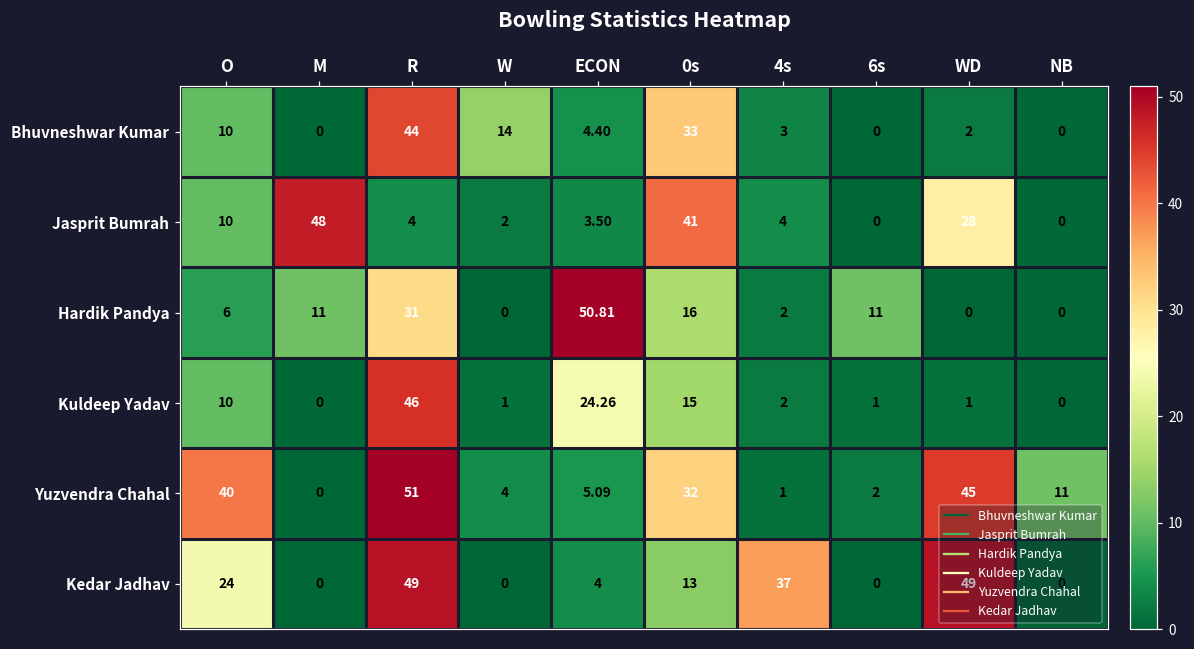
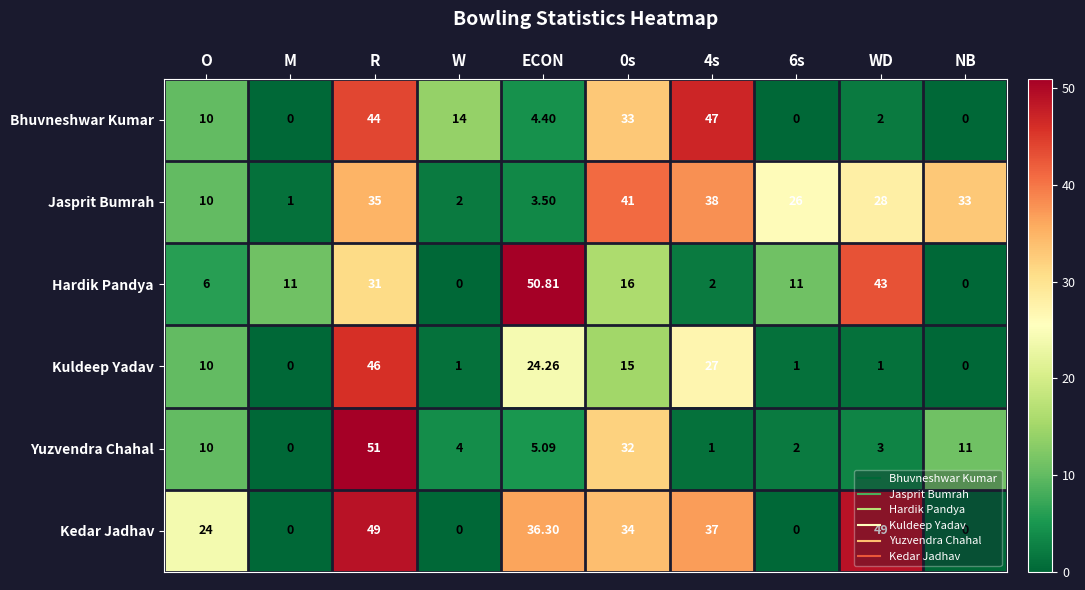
  {
    "Bhuvneshwar Kumar": {
      "O": 10,
      "M": 0,
      "R": 44,
      "W": 14,
      "ECON": 4.40,
      "0s": 33,
-     "4s": 3,
+     "4s": 47,
      "6s": 0,
      "WD": 2,
      "NB": 0
    },
    "Jasprit Bumrah": {
      "O": 10,
-     "M": 48,
-     "R": 4,
+     "M": 1,
+     "R": 35,
      "W": 2,
      "ECON": 3.50,
      "0s": 41,
-     "4s": 4,
-     "6s": 0,
+     "4s": 38,
+     "6s": 26,
      "WD": 28,
-     "NB": 0
+     "NB": 33
    },
    "Hardik Pandya": {
      "O": 6,
      "M": 11,
      "R": 31,
      "W": 0,
      "ECON": 50.81,
      "0s": 16,
      "4s": 2,
      "6s": 11,
-     "WD": 0,
+     "WD": 43,
      "NB": 0
    },
    "Kuldeep Yadav": {
      "O": 10,
      "M": 0,
      "R": 46,
      "W": 1,
      "ECON": 24.26,
      "0s": 15,
-     "4s": 2,
+     "4s": 27,
      "6s": 1,
      "WD": 1,
      "NB": 0
    },
    "Yuzvendra Chahal": {
-     "O": 40,
+     "O": 10,
      "M": 0,
      "R": 51,
      "W": 4,
      "ECON": 5.09,
      "0s": 32,
      "4s": 1,
      "6s": 2,
-     "WD": 45,
+     "WD": 3,
      "NB": 11
    },
    "Kedar Jadhav": {
      "O": 24,
      "M": 0,
      "R": 49,
      "W": 0,
-     "ECON": 4,
-     "0s": 13,
+     "ECON": 36.30,
+     "0s": 34,
      "4s": 37,
      "6s": 0
    }
  }
